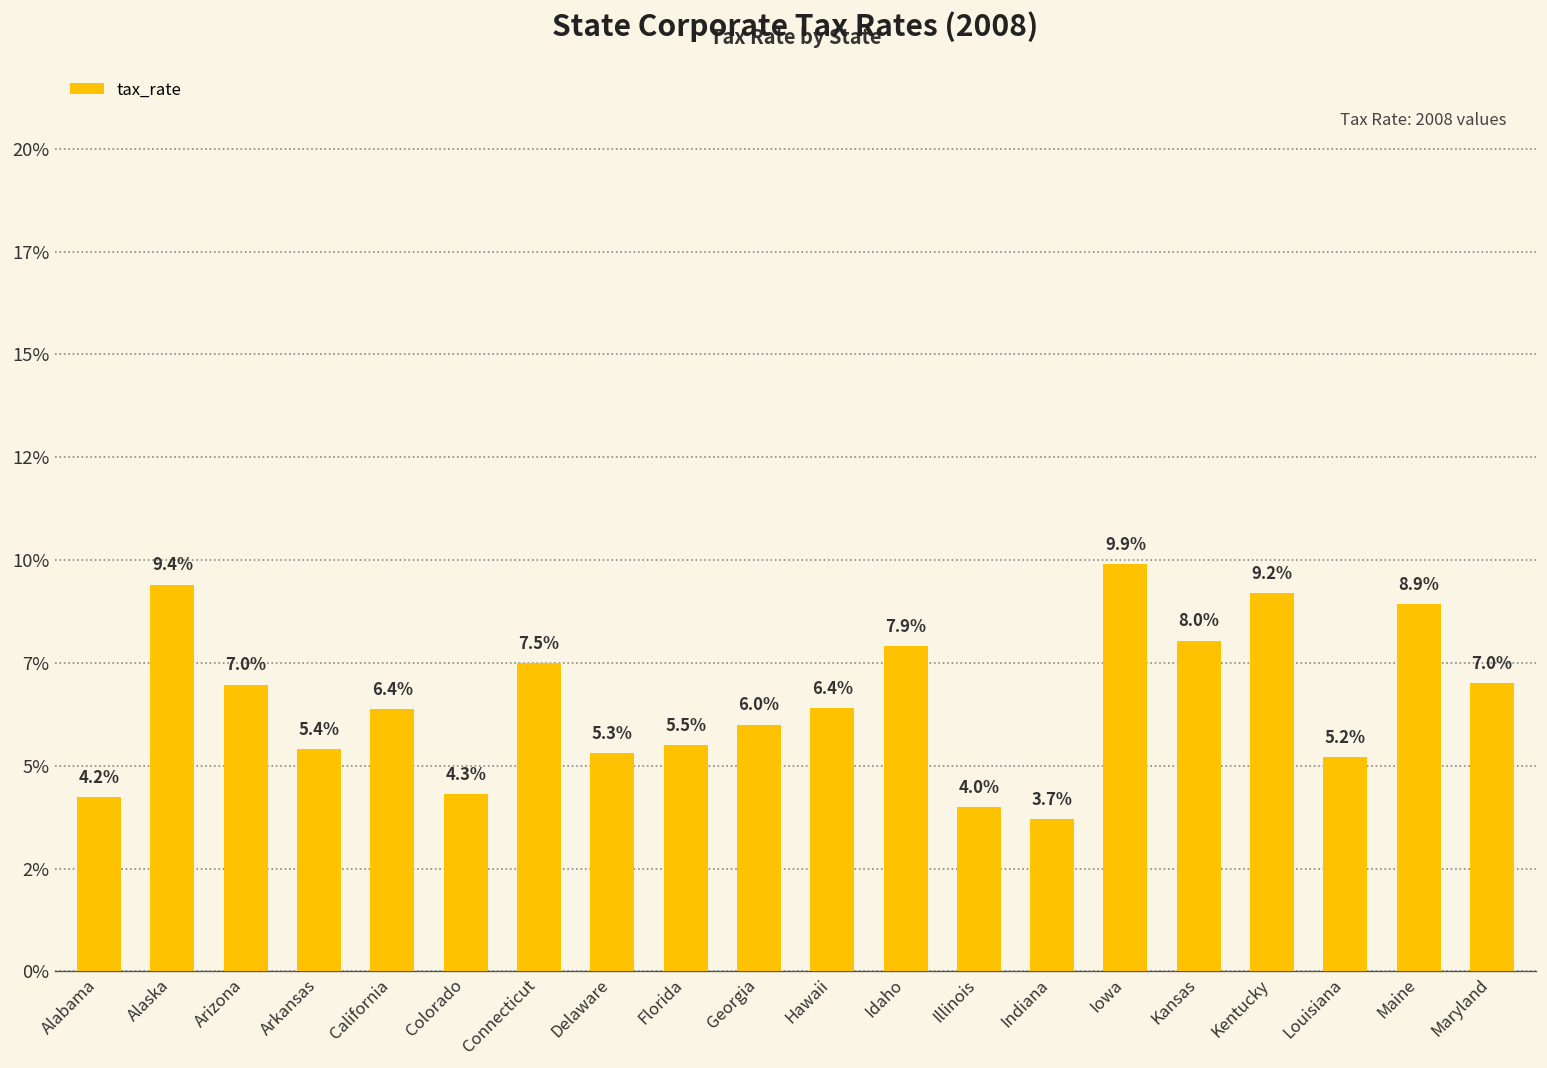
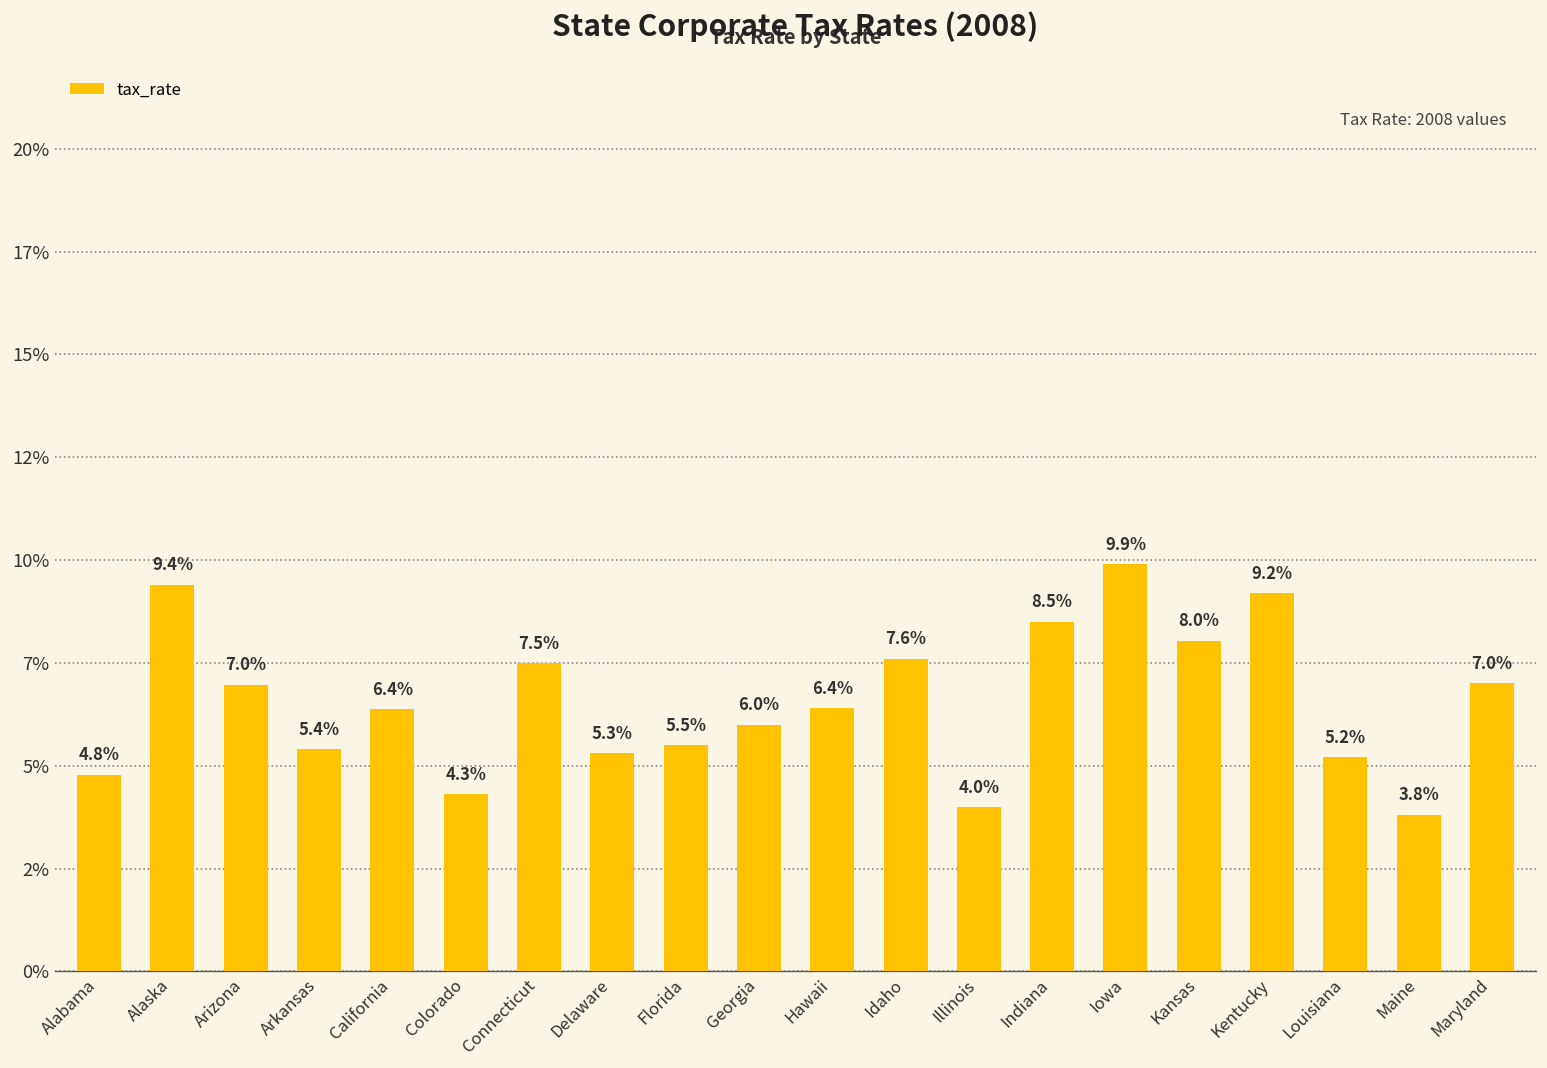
  {
-   "Alabama": "4.2%",
+   "Alabama": "4.8%",
    "Alaska": "9.4%",
    "Arizona": "7.0%",
    "Arkansas": "5.4%",
    "California": "6.4%",
    "Colorado": "4.3%",
    "Connecticut": "7.5%",
    "Delaware": "5.3%",
    "Florida": "5.5%",
    "Georgia": "6.0%",
    "Hawaii": "6.4%",
-   "Idaho": "7.9%",
+   "Idaho": "7.6%",
    "Illinois": "4.0%",
-   "Indiana": "3.7%",
+   "Indiana": "8.5%",
    "Iowa": "9.9%",
    "Kansas": "8.0%",
    "Kentucky": "9.2%",
    "Louisiana": "5.2%",
-   "Maine": "8.9%",
+   "Maine": "3.8%",
    "Maryland": "7.0%"
  }
